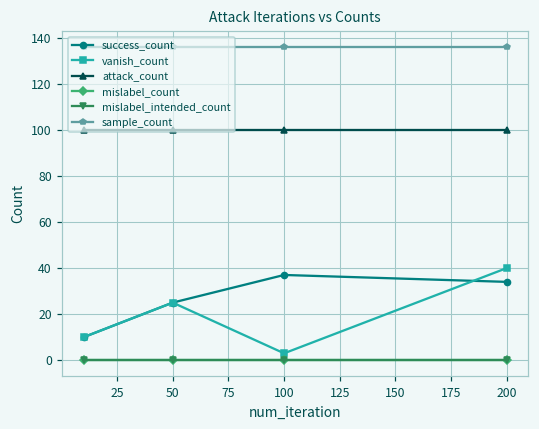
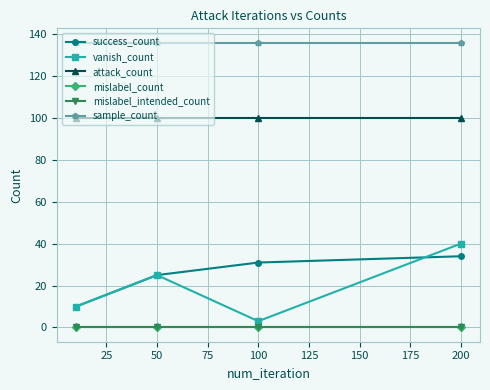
  {
    "success_count": {
-     "100": 37,
+     "100": 31,
      "200": 34
    },
    "vanish_count": {
      "100": 3,
      "200": 40
    },
    "attack_count": {
      "100": 100,
      "200": 100
    },
    "mislabel_intended_count": {
      "50": 0,
      "100": 0,
      "200": 0
    },
    "sample_count": {
      "100": 136,
      "200": 136
    }
  }
